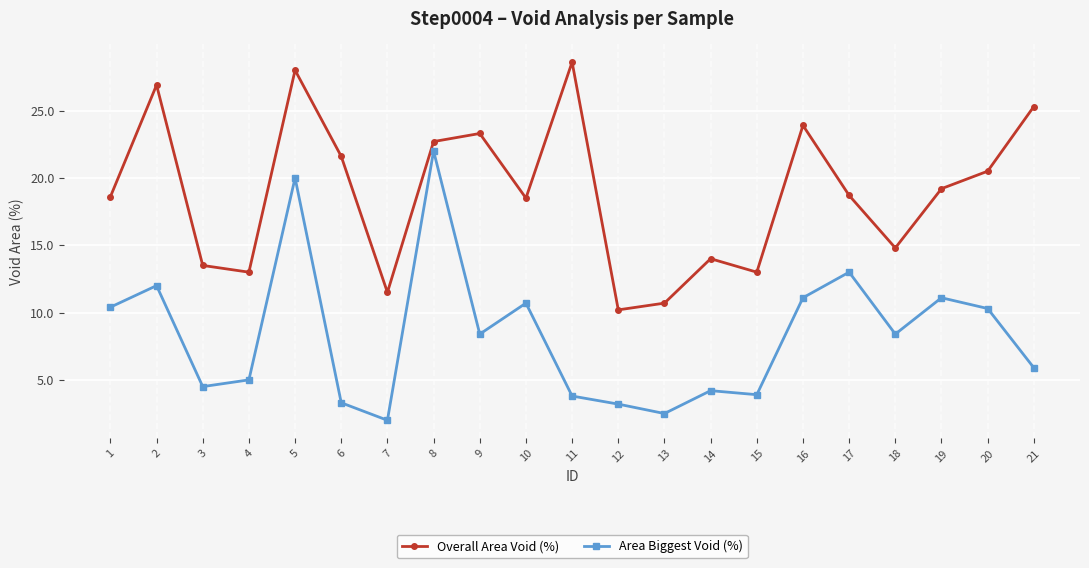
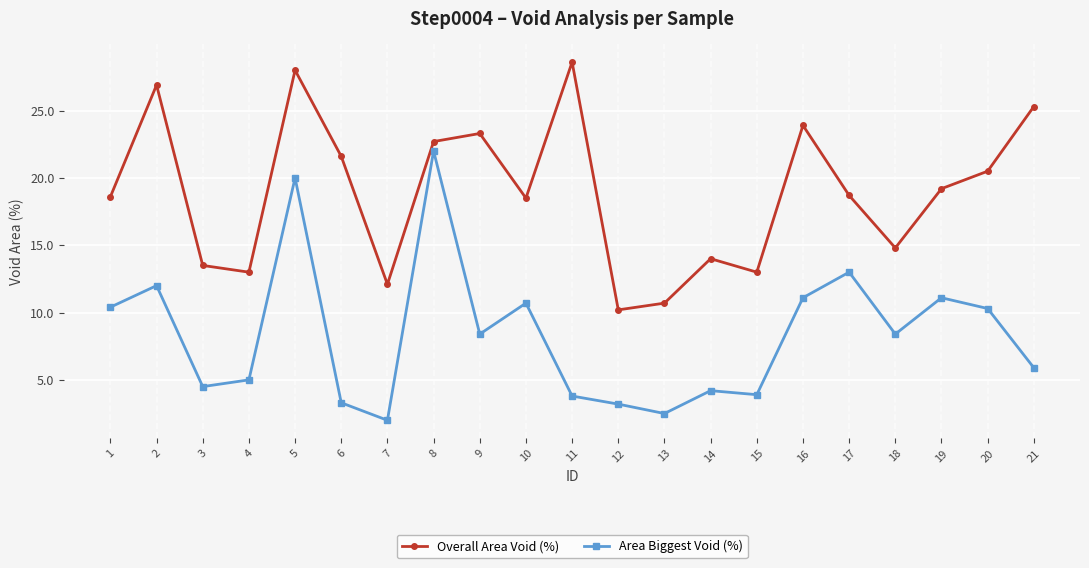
  {
    "Overall Area Void (%)": {
      "1": 18.6,
      "2": 26.9,
      "3": 13.5,
      "4": 13.0,
      "5": 28.0,
      "6": 21.6,
-     "7": 11.5,
+     "7": 12.1,
      "8": 22.7,
      "9": 23.3,
      "10": 18.5,
      "11": 28.6,
      "12": 10.2,
      "13": 10.7,
      "14": 14.0,
      "15": 13.0,
      "16": 23.9,
      "17": 18.7,
      "18": 14.8,
      "19": 19.2,
      "20": 20.5,
      "21": 25.3
    },
    "Area Biggest Void (%)": {
      "1": 10.4,
      "2": 12.0,
      "3": 4.5,
      "4": 5.0,
      "5": 20.0,
      "6": 3.3,
      "7": 2.0,
      "8": 22.0,
      "9": 8.4,
      "10": 10.7,
      "11": 3.8,
      "12": 3.2,
      "13": 2.5,
      "14": 4.2,
      "15": 3.9,
      "16": 11.1,
      "17": 13.0,
      "18": 8.4,
      "19": 11.1,
      "20": 10.3,
      "21": 5.9
    }
  }
